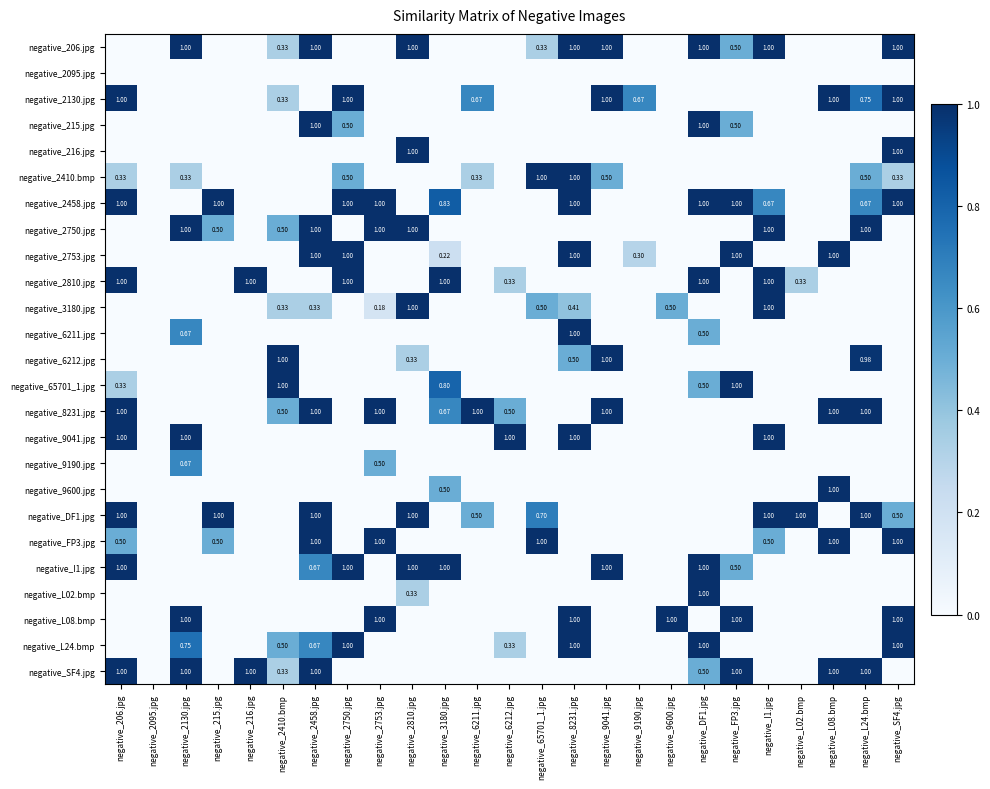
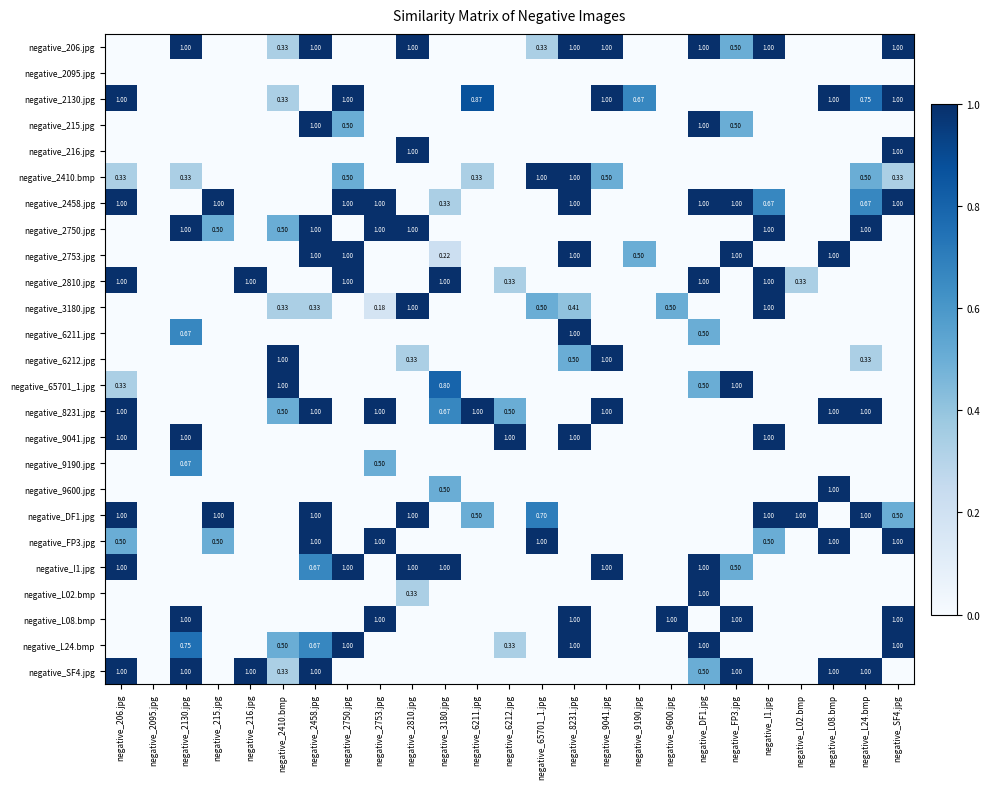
  {
    "negative_206.jpg": {
      "negative_2130.jpg": 1.00,
      "negative_2410.bmp": 0.33,
      "negative_2458.jpg": 1.00,
      "negative_2810.jpg": 1.00,
      "negative_65701_1.jpg": 0.33,
      "negative_8231.jpg": 1.00,
      "negative_9041.jpg": 1.00,
      "negative_DF1.jpg": 1.00,
      "negative_FP3.jpg": 0.50,
      "negative_I1.jpg": 1.00,
      "negative_SF4.jpg": 1.00
    },
    "negative_2130.jpg": {
      "negative_206.jpg": 1.00,
      "negative_2410.bmp": 0.33,
      "negative_2750.jpg": 1.00,
-     "negative_6211.jpg": 0.67,
+     "negative_6211.jpg": 0.87,
      "negative_9041.jpg": 1.00,
      "negative_9190.jpg": 0.67,
      "negative_L08.bmp": 1.00,
      "negative_L24.bmp": 0.75,
      "negative_SF4.jpg": 1.00
    },
    "negative_215.jpg": {
      "negative_2458.jpg": 1.00,
      "negative_2750.jpg": 0.50,
      "negative_DF1.jpg": 1.00,
      "negative_FP3.jpg": 0.50
    },
    "negative_216.jpg": {
      "negative_2810.jpg": 1.00,
      "negative_SF4.jpg": 1.00
    },
    "negative_2410.bmp": {
      "negative_206.jpg": 0.33,
      "negative_2130.jpg": 0.33,
      "negative_2750.jpg": 0.50,
      "negative_6211.jpg": 0.33,
      "negative_65701_1.jpg": 1.00,
      "negative_8231.jpg": 1.00,
      "negative_9041.jpg": 0.50,
      "negative_L24.bmp": 0.50,
      "negative_SF4.jpg": 0.33
    },
    "negative_2458.jpg": {
      "negative_206.jpg": 1.00,
      "negative_215.jpg": 1.00,
      "negative_2750.jpg": 1.00,
      "negative_2753.jpg": 1.00,
-     "negative_3180.jpg": 0.83,
+     "negative_3180.jpg": 0.33,
      "negative_8231.jpg": 1.00,
      "negative_DF1.jpg": 1.00,
      "negative_FP3.jpg": 1.00,
      "negative_I1.jpg": 0.67,
      "negative_L24.bmp": 0.67,
      "negative_SF4.jpg": 1.00
    },
    "negative_2750.jpg": {
      "negative_2130.jpg": 1.00,
      "negative_215.jpg": 0.50,
      "negative_2410.bmp": 0.50,
      "negative_2458.jpg": 1.00,
      "negative_2753.jpg": 1.00,
      "negative_2810.jpg": 1.00,
      "negative_I1.jpg": 1.00,
      "negative_L24.bmp": 1.00
    },
    "negative_2753.jpg": {
      "negative_2458.jpg": 1.00,
      "negative_2750.jpg": 1.00,
      "negative_3180.jpg": 0.22,
      "negative_8231.jpg": 1.00,
-     "negative_9190.jpg": 0.30,
+     "negative_9190.jpg": 0.50,
      "negative_FP3.jpg": 1.00,
      "negative_L08.bmp": 1.00
    },
    "negative_2810.jpg": {
      "negative_206.jpg": 1.00,
      "negative_216.jpg": 1.00,
      "negative_2750.jpg": 1.00,
      "negative_3180.jpg": 1.00,
      "negative_6212.jpg": 0.33,
      "negative_DF1.jpg": 1.00,
      "negative_I1.jpg": 1.00,
      "negative_L02.bmp": 0.33
    },
    "negative_3180.jpg": {
      "negative_2410.bmp": 0.33,
      "negative_2458.jpg": 0.33,
      "negative_2753.jpg": 0.18,
      "negative_2810.jpg": 1.00,
      "negative_65701_1.jpg": 0.50,
      "negative_8231.jpg": 0.41,
      "negative_9600.jpg": 0.50,
      "negative_I1.jpg": 1.00
    },
    "negative_6211.jpg": {
      "negative_2130.jpg": 0.67,
      "negative_8231.jpg": 1.00,
      "negative_DF1.jpg": 0.50
    },
    "negative_6212.jpg": {
      "negative_2410.bmp": 1.00,
      "negative_2810.jpg": 0.33,
      "negative_8231.jpg": 0.50,
      "negative_9041.jpg": 1.00,
-     "negative_L24.bmp": 0.98
+     "negative_L24.bmp": 0.33
    },
    "negative_65701_1.jpg": {
      "negative_206.jpg": 0.33,
      "negative_2410.bmp": 1.00,
      "negative_3180.jpg": 0.80,
      "negative_DF1.jpg": 0.50,
      "negative_FP3.jpg": 1.00
    },
    "negative_8231.jpg": {
      "negative_206.jpg": 1.00,
      "negative_2410.bmp": 0.50,
      "negative_2458.jpg": 1.00,
      "negative_2753.jpg": 1.00,
      "negative_3180.jpg": 0.67,
      "negative_6211.jpg": 1.00,
      "negative_6212.jpg": 0.50,
      "negative_9041.jpg": 1.00,
      "negative_L08.bmp": 1.00,
      "negative_L24.bmp": 1.00
    },
    "negative_9041.jpg": {
      "negative_206.jpg": 1.00,
      "negative_2130.jpg": 1.00,
      "negative_6212.jpg": 1.00,
      "negative_8231.jpg": 1.00,
      "negative_I1.jpg": 1.00
    },
    "negative_9190.jpg": {
      "negative_2130.jpg": 0.67,
      "negative_2753.jpg": 0.50
    },
    "negative_9600.jpg": {
      "negative_3180.jpg": 0.50,
      "negative_L08.bmp": 1.00
    },
    "negative_DF1.jpg": {
      "negative_206.jpg": 1.00,
      "negative_215.jpg": 1.00,
      "negative_2458.jpg": 1.00,
      "negative_2810.jpg": 1.00,
      "negative_6211.jpg": 0.50,
      "negative_65701_1.jpg": 0.70,
      "negative_I1.jpg": 1.00,
      "negative_L02.bmp": 1.00,
      "negative_L24.bmp": 1.00,
      "negative_SF4.jpg": 0.50
    },
    "negative_FP3.jpg": {
      "negative_206.jpg": 0.50,
      "negative_215.jpg": 0.50,
      "negative_2458.jpg": 1.00,
      "negative_2753.jpg": 1.00,
      "negative_65701_1.jpg": 1.00,
      "negative_I1.jpg": 0.50,
      "negative_L08.bmp": 1.00,
      "negative_SF4.jpg": 1.00
    },
    "negative_I1.jpg": {
      "negative_206.jpg": 1.00,
      "negative_2458.jpg": 0.67,
      "negative_2750.jpg": 1.00,
      "negative_2810.jpg": 1.00,
      "negative_3180.jpg": 1.00,
      "negative_9041.jpg": 1.00,
      "negative_DF1.jpg": 1.00,
      "negative_FP3.jpg": 0.50
    },
    "negative_L02.bmp": {
      "negative_2810.jpg": 0.33,
      "negative_DF1.jpg": 1.00
    },
    "negative_L08.bmp": {
      "negative_2130.jpg": 1.00,
      "negative_2753.jpg": 1.00,
      "negative_8231.jpg": 1.00,
      "negative_9600.jpg": 1.00,
      "negative_FP3.jpg": 1.00,
      "negative_SF4.jpg": 1.00
    },
    "negative_L24.bmp": {
      "negative_2130.jpg": 0.75,
      "negative_2410.bmp": 0.50,
      "negative_2458.jpg": 0.67,
      "negative_2750.jpg": 1.00,
      "negative_6212.jpg": 0.33,
      "negative_8231.jpg": 1.00,
      "negative_DF1.jpg": 1.00,
      "negative_SF4.jpg": 1.00
    },
    "negative_SF4.jpg": {
      "negative_206.jpg": 1.00,
      "negative_2130.jpg": 1.00,
      "negative_216.jpg": 1.00,
      "negative_2410.bmp": 0.33,
      "negative_2458.jpg": 1.00,
      "negative_DF1.jpg": 0.50,
      "negative_FP3.jpg": 1.00,
      "negative_L08.bmp": 1.00,
      "negative_L24.bmp": 1.00
    }
  }
